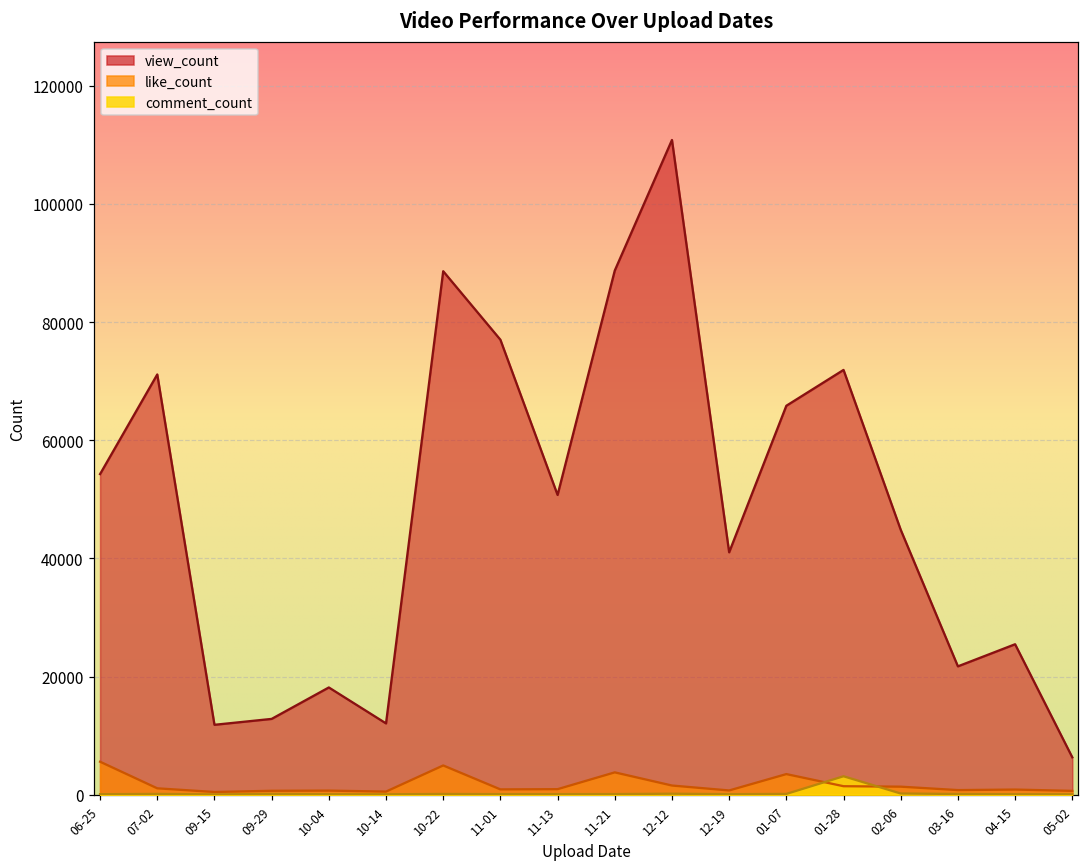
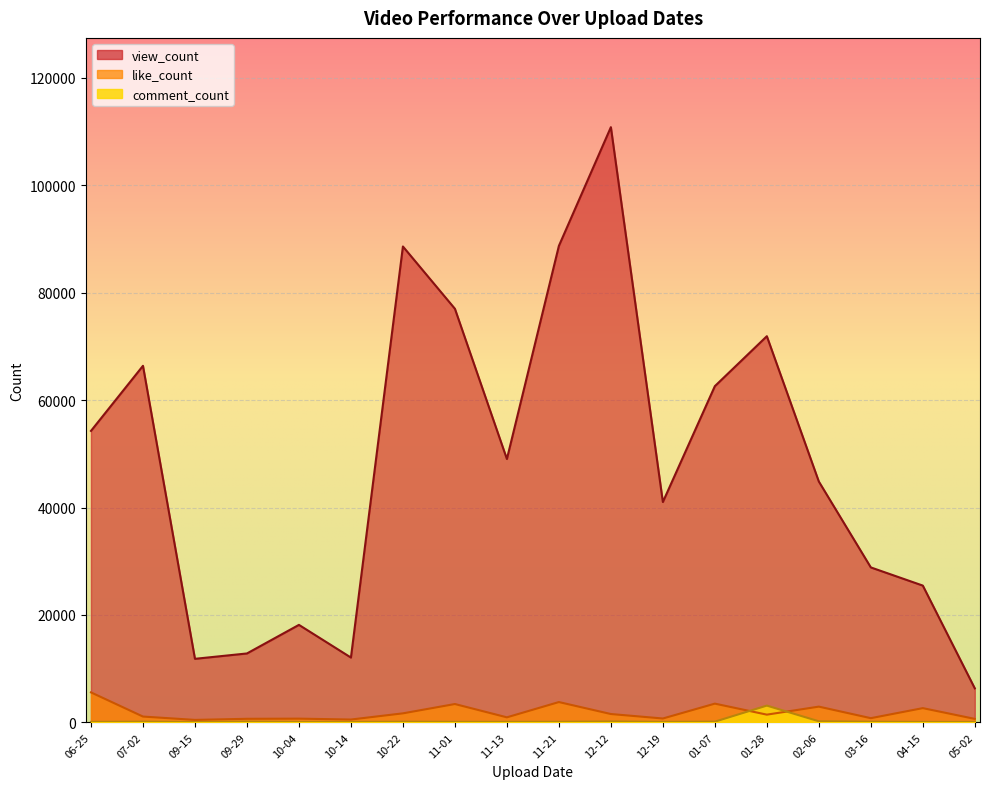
  {
    "view_count": {
      "06-25": 54000,
-     "07-02": 71000,
+     "07-02": 66000,
      "09-15": 12000,
      "09-29": 13000,
      "10-04": 18000,
      "10-14": 12000,
      "10-22": 89000,
      "11-01": 77000,
-     "11-13": 51000,
+     "11-13": 49000,
      "11-21": 89000,
      "12-12": 111000,
      "12-19": 41000,
-     "01-07": 66000,
+     "01-07": 63000,
      "01-28": 72000,
      "02-06": 45000,
-     "03-16": 22000,
+     "03-16": 29000,
      "04-15": 25000,
      "05-02": 6000
    },
    "like_count": {
      "06-25": 6000,
      "07-02": 1000,
      "09-29": 1000,
      "10-04": 1000,
-     "10-22": 5000,
-     "11-01": 1000,
+     "10-22": 2000,
+     "11-01": 3000,
      "11-13": 1000,
      "11-21": 4000,
      "12-12": 2000,
      "12-19": 1000,
      "01-07": 3000,
      "01-28": 1000,
-     "02-06": 1000,
+     "02-06": 3000,
      "03-16": 1000,
-     "04-15": 1000,
+     "04-15": 3000,
      "05-02": 1000
    },
    "comment_count": {
      "06-25": 0,
      "07-02": 0,
      "09-29": 0,
      "10-04": 0,
      "10-22": 0,
      "11-01": 0,
      "11-13": 0,
      "11-21": 0,
      "12-12": 0,
      "12-19": 0,
      "01-07": 0,
      "01-28": 3000,
      "02-06": 0,
      "03-16": 0,
      "04-15": 0,
      "05-02": 0
    }
  }
